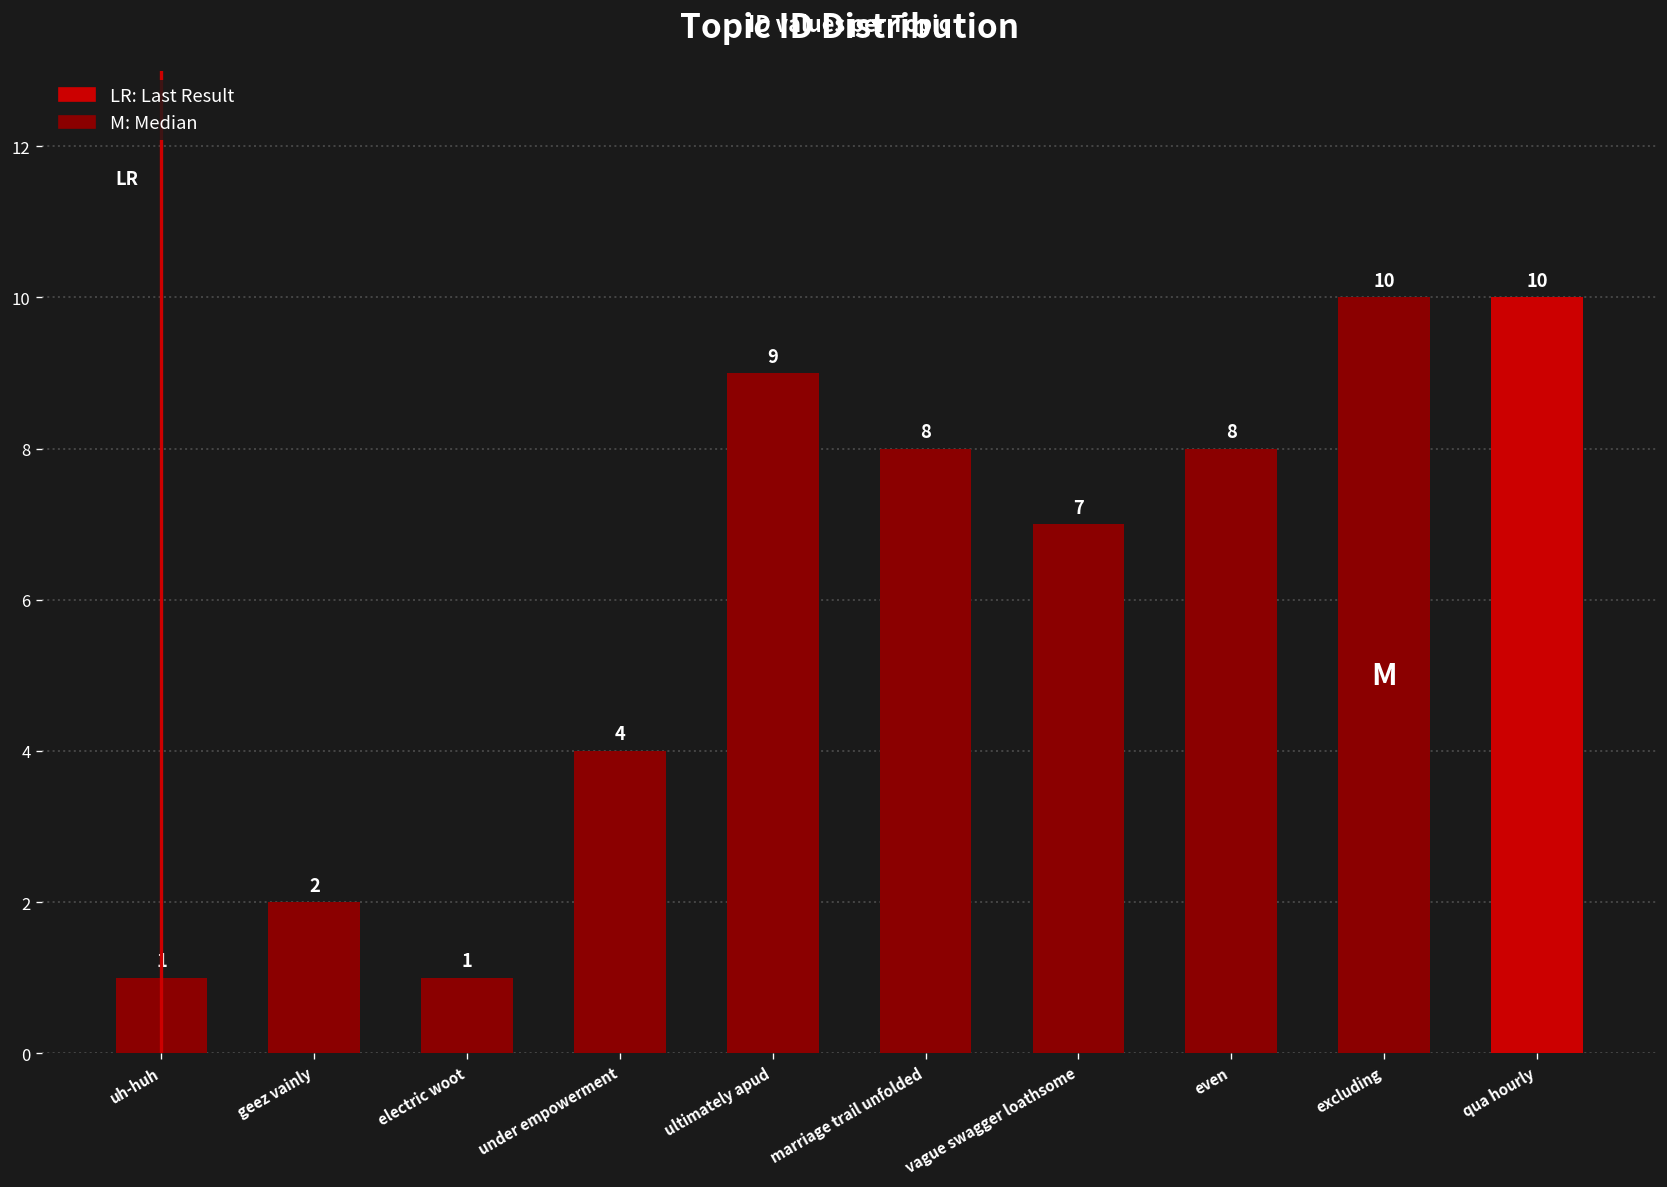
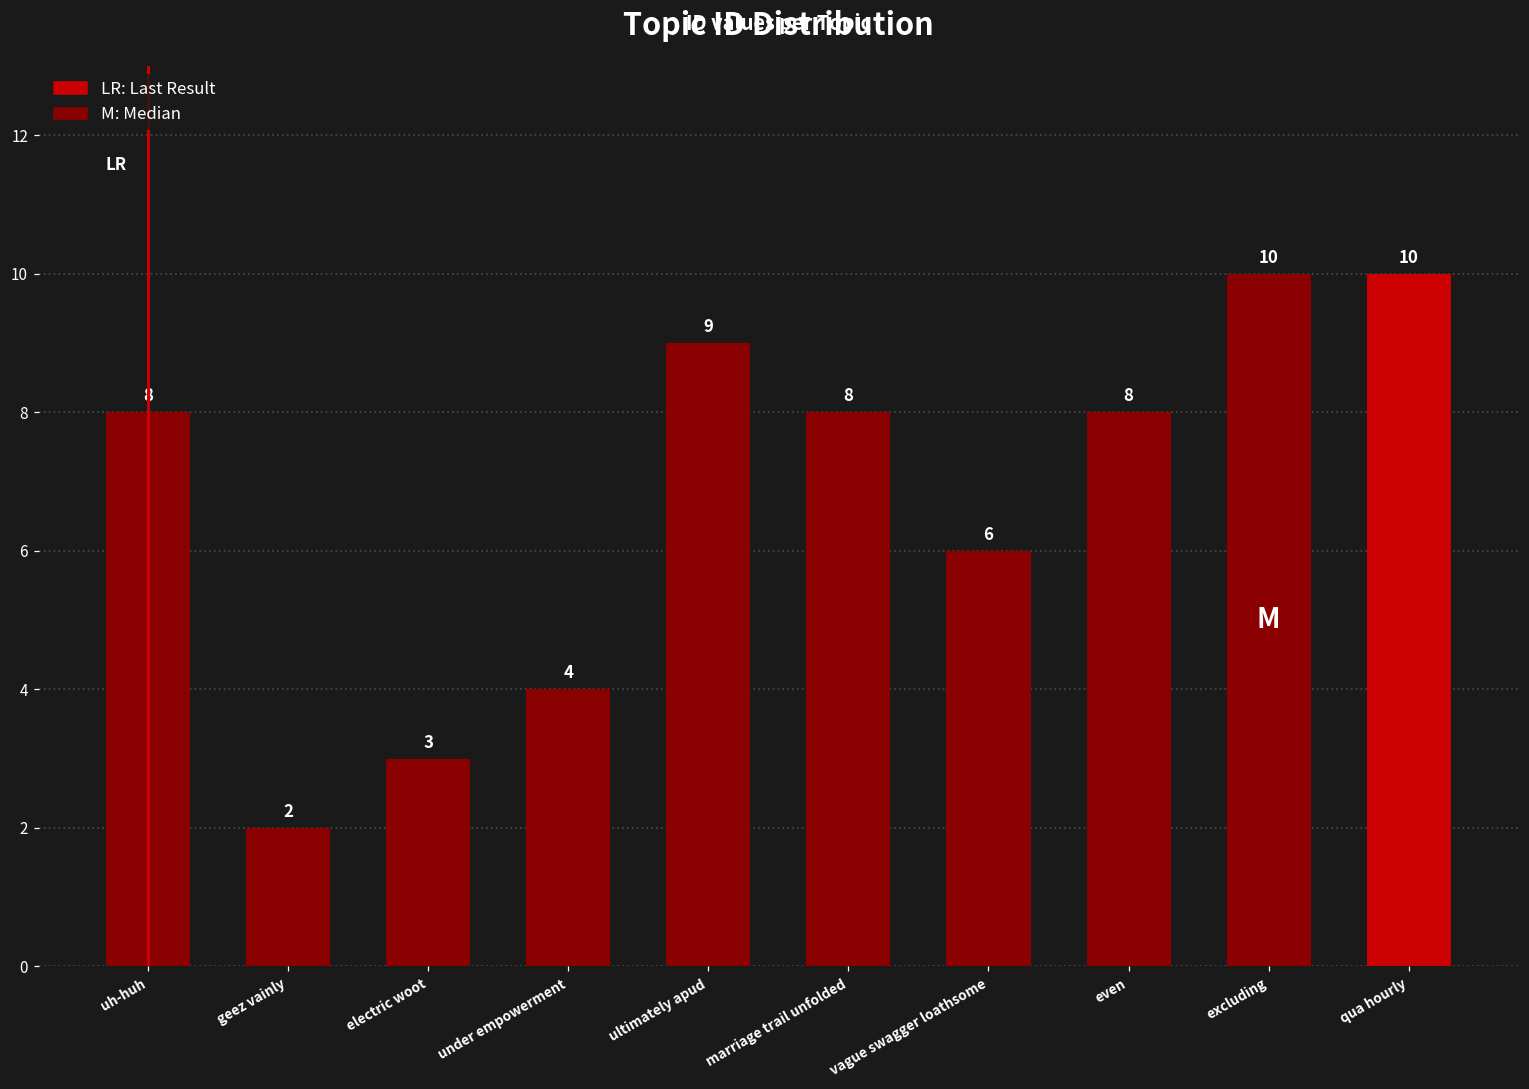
  {
-   "uh-huh": 1,
+   "uh-huh": 8,
    "geez vainly": 2,
-   "electric woot": 1,
+   "electric woot": 3,
    "under empowerment": 4,
    "ultimately apud": 9,
    "marriage trail unfolded": 8,
-   "vague swagger loathsome": 7,
+   "vague swagger loathsome": 6,
    "even": 8,
    "excluding": 10,
    "qua hourly": 10
  }
